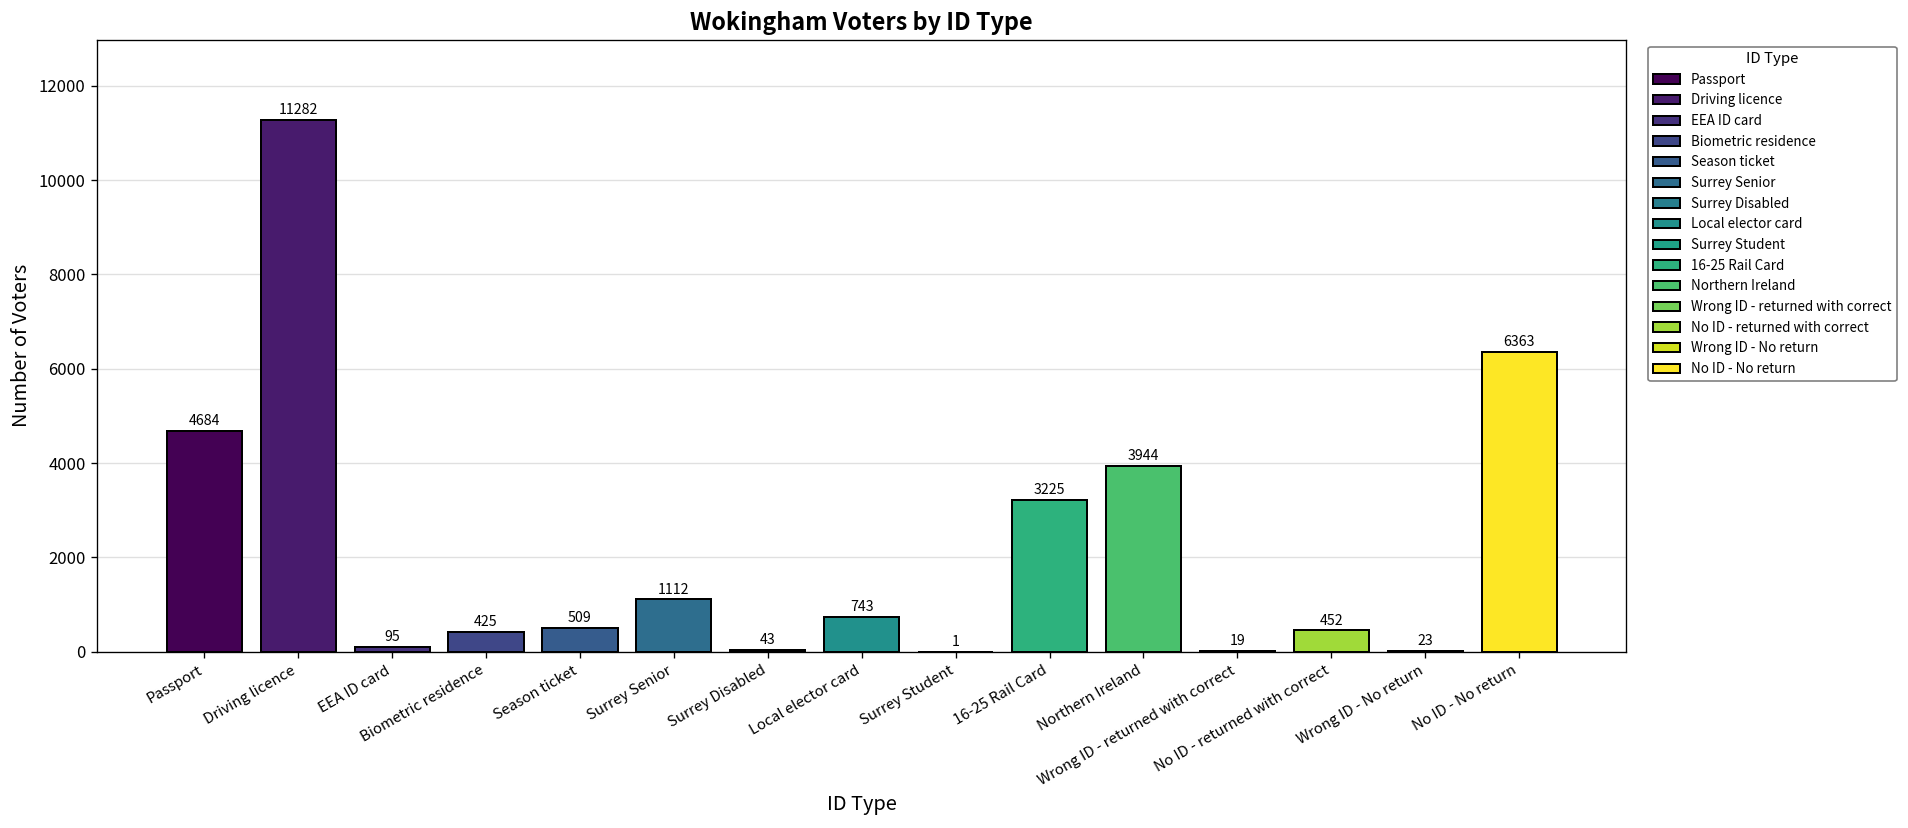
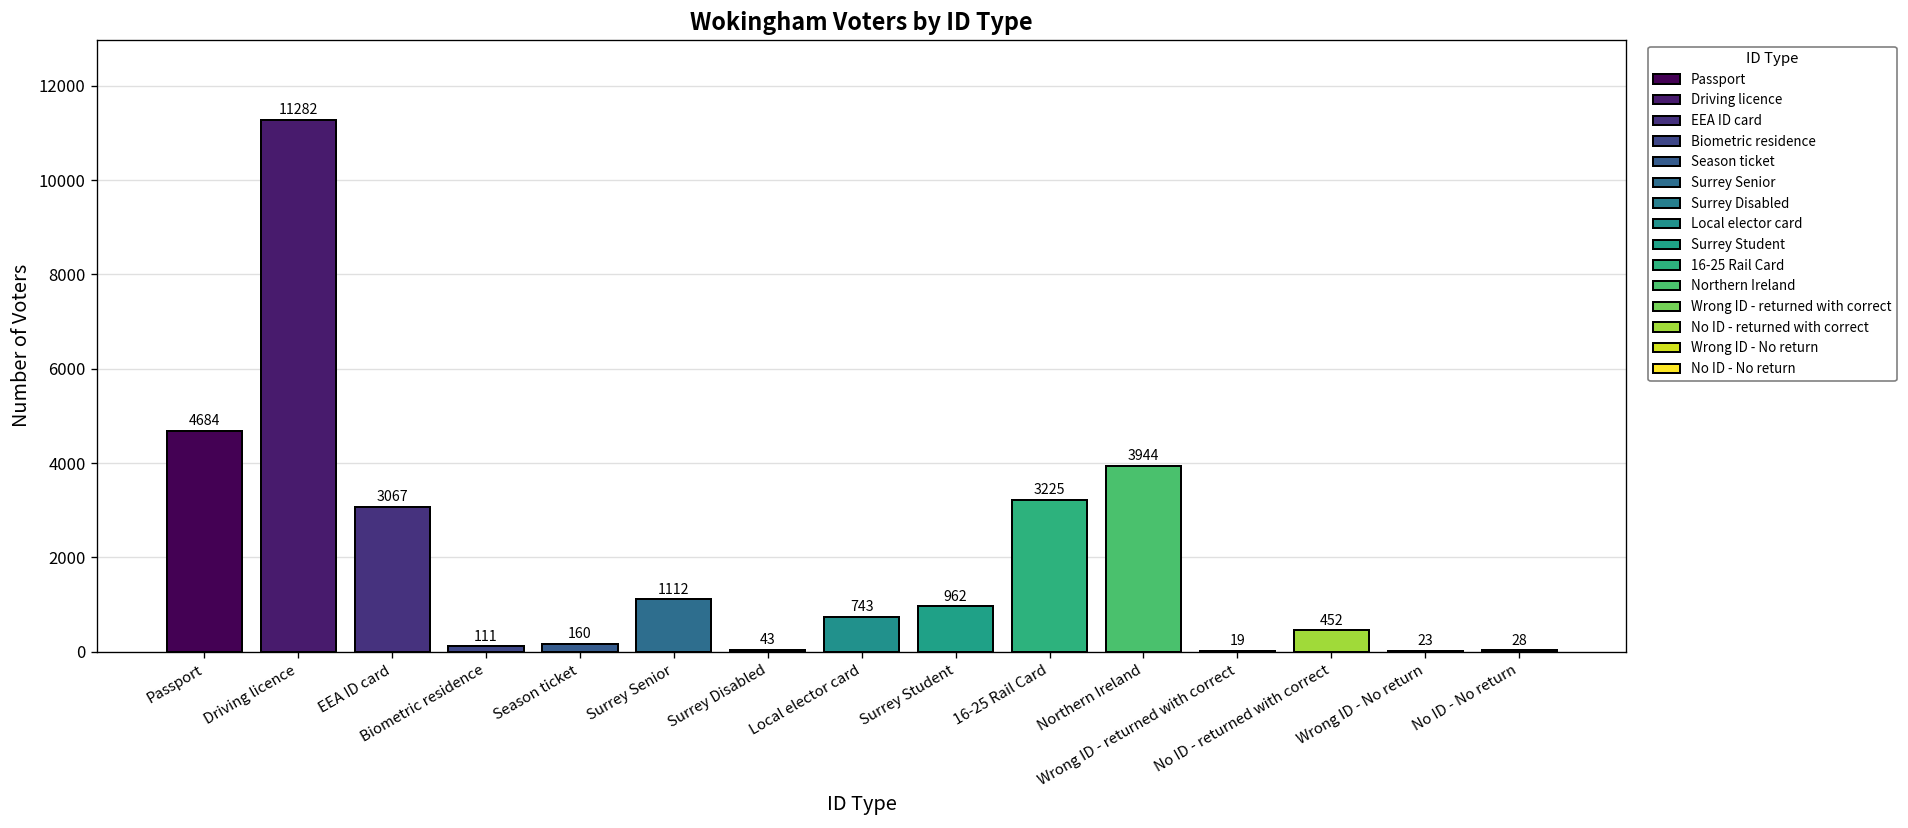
  {
    "Passport": 4684,
    "Driving licence": 11282,
-   "EEA ID card": 95,
-   "Biometric residence": 425,
-   "Season ticket": 509,
+   "EEA ID card": 3067,
+   "Biometric residence": 111,
+   "Season ticket": 160,
    "Surrey Senior": 1112,
    "Surrey Disabled": 43,
    "Local elector card": 743,
-   "Surrey Student": 1,
+   "Surrey Student": 962,
    "16-25 Rail Card": 3225,
    "Northern Ireland": 3944,
    "Wrong ID - returned with correct": 19,
    "No ID - returned with correct": 452,
    "Wrong ID - No return": 23,
-   "No ID - No return": 6363
+   "No ID - No return": 28
  }
